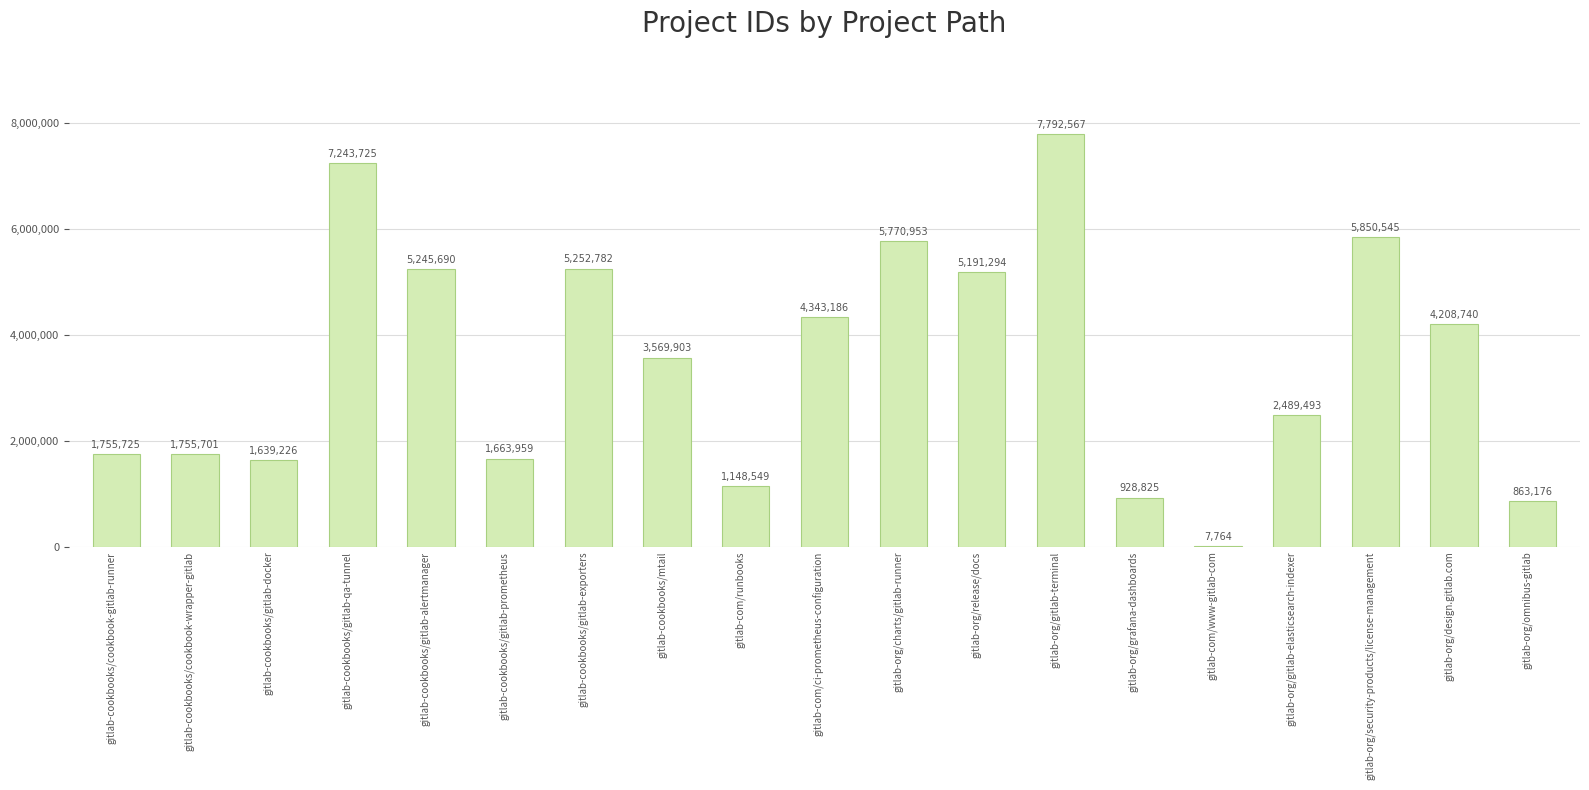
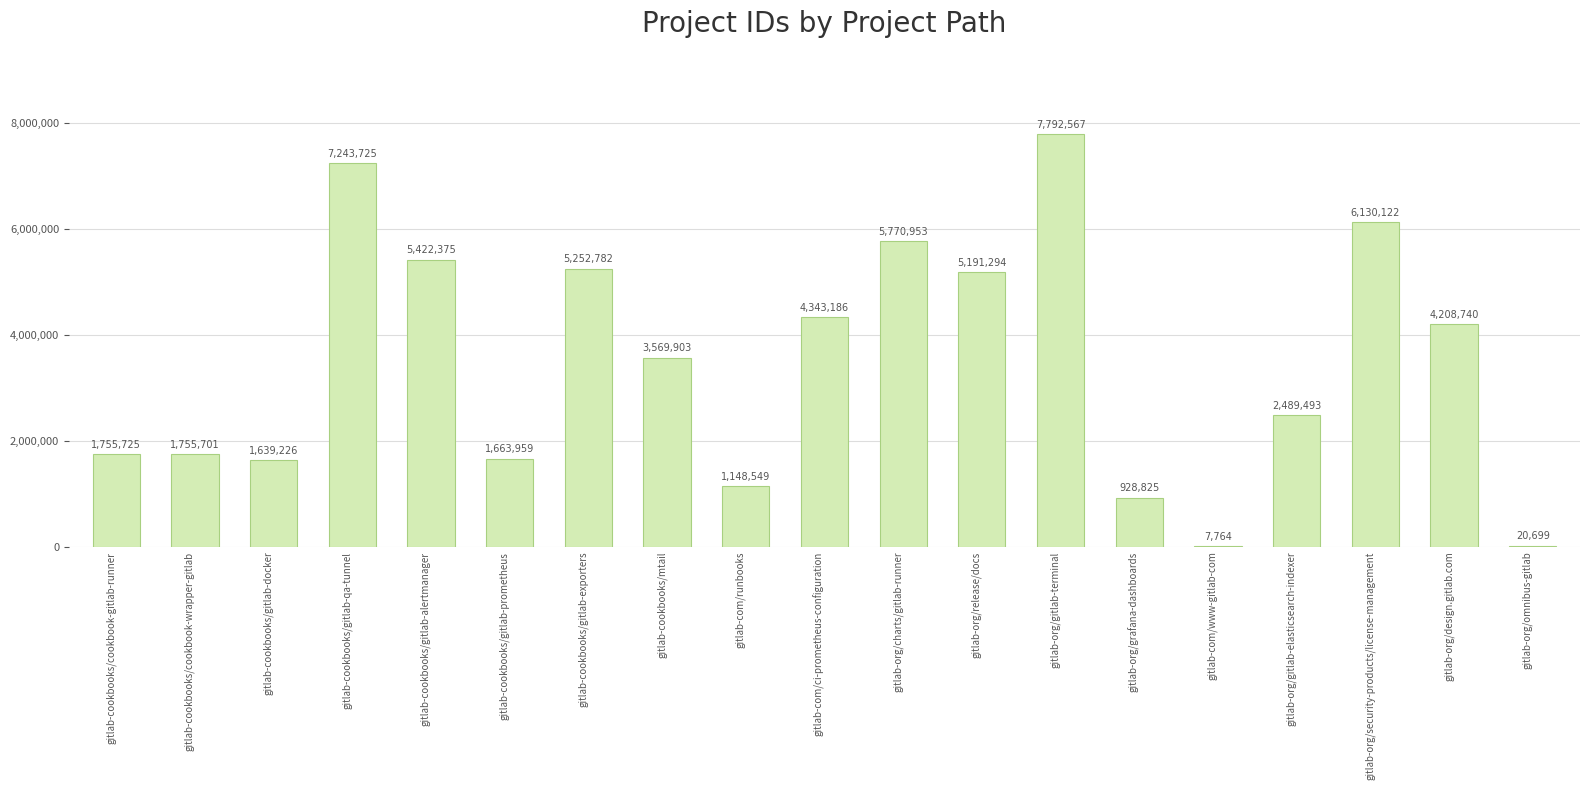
  {
    "gitlab-cookbooks/cookbook-gitlab-runner": "1,755,725",
    "gitlab-cookbooks/cookbook-wrapper-gitlab": "1,755,701",
    "gitlab-cookbooks/gitlab-docker": "1,639,226",
    "gitlab-cookbooks/gitlab-qa-tunnel": "7,243,725",
-   "gitlab-cookbooks/gitlab-alertmanager": "5,245,690",
+   "gitlab-cookbooks/gitlab-alertmanager": "5,422,375",
    "gitlab-cookbooks/gitlab-prometheus": "1,663,959",
    "gitlab-cookbooks/gitlab-exporters": "5,252,782",
    "gitlab-cookbooks/mtail": "3,569,903",
    "gitlab-com/runbooks": "1,148,549",
    "gitlab-com/ci-prometheus-configuration": "4,343,186",
    "gitlab-org/charts/gitlab-runner": "5,770,953",
    "gitlab-org/release/docs": "5,191,294",
    "gitlab-org/gitlab-terminal": "7,792,567",
    "gitlab-org/grafana-dashboards": "928,825",
    "gitlab-com/www-gitlab-com": "7,764",
    "gitlab-org/gitlab-elasticsearch-indexer": "2,489,493",
-   "gitlab-org/security-products/license-management": "5,850,545",
+   "gitlab-org/security-products/license-management": "6,130,122",
    "gitlab-org/design.gitlab.com": "4,208,740",
-   "gitlab-org/omnibus-gitlab": "863,176"
+   "gitlab-org/omnibus-gitlab": "20,699"
  }
